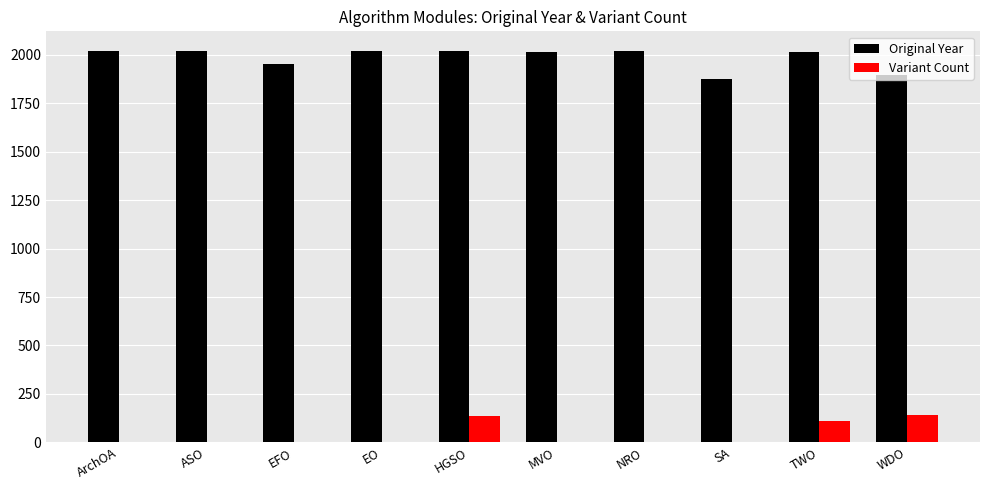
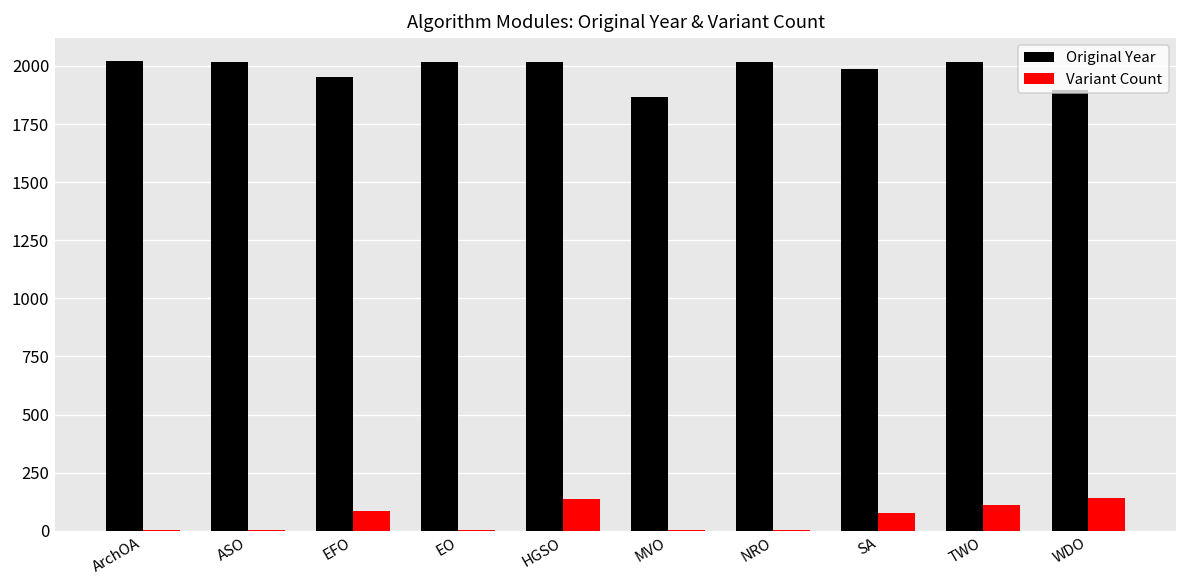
  {
    "Original Year": {
      "ArchOA": 2020,
      "ASO": 2020,
      "EFO": 1950,
      "EO": 2020,
      "HGSO": 2020,
-     "MVO": 2020,
+     "MVO": 1870,
      "NRO": 2020,
-     "SA": 1880,
+     "SA": 1990,
      "TWO": 2020
    },
    "Variant Count": {
-     "EFO": 0,
+     "EFO": 90,
      "HGSO": 140,
-     "SA": 0,
+     "SA": 80,
      "TWO": 110,
      "WDO": 140
    }
  }
